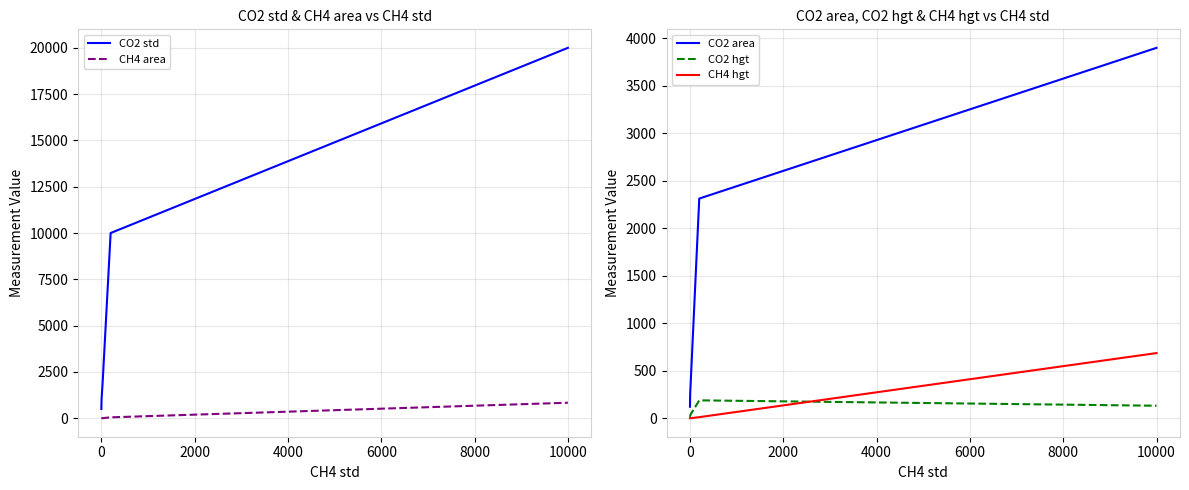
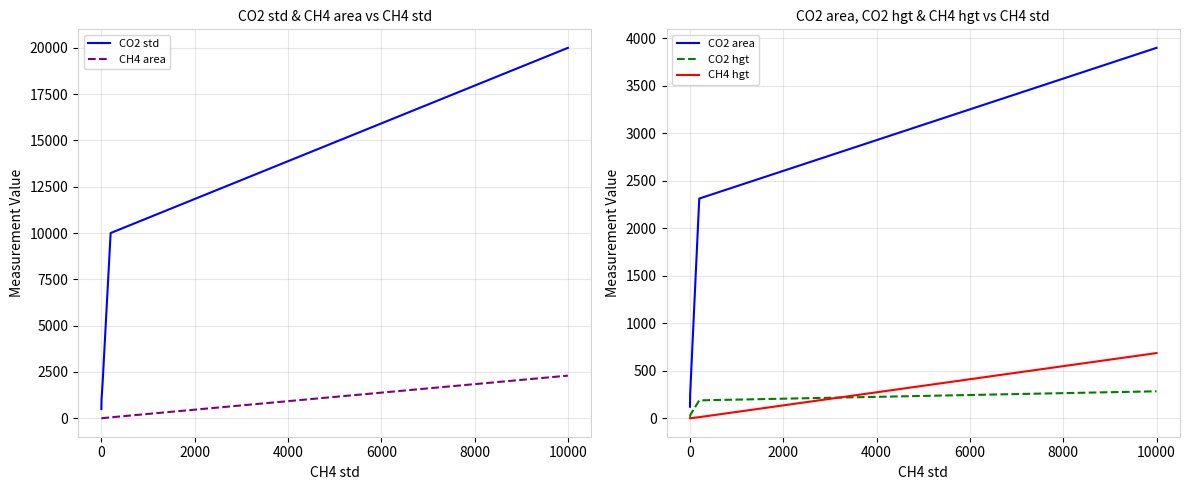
  {
    "CO2 std & CH4 area vs CH4 std": {
      "CO2 std": {
        "10000": 20000
      },
      "CH4 area": {
-       "10000": 800
+       "10000": 2300
      }
    },
    "CO2 area, CO2 hgt & CH4 hgt vs CH4 std": {
      "CO2 area": {
        "10000": 3900
      },
      "CO2 hgt": {
-       "10000": 100
+       "10000": 300
      },
      "CH4 hgt": {
        "10000": 700
      }
    }
  }
